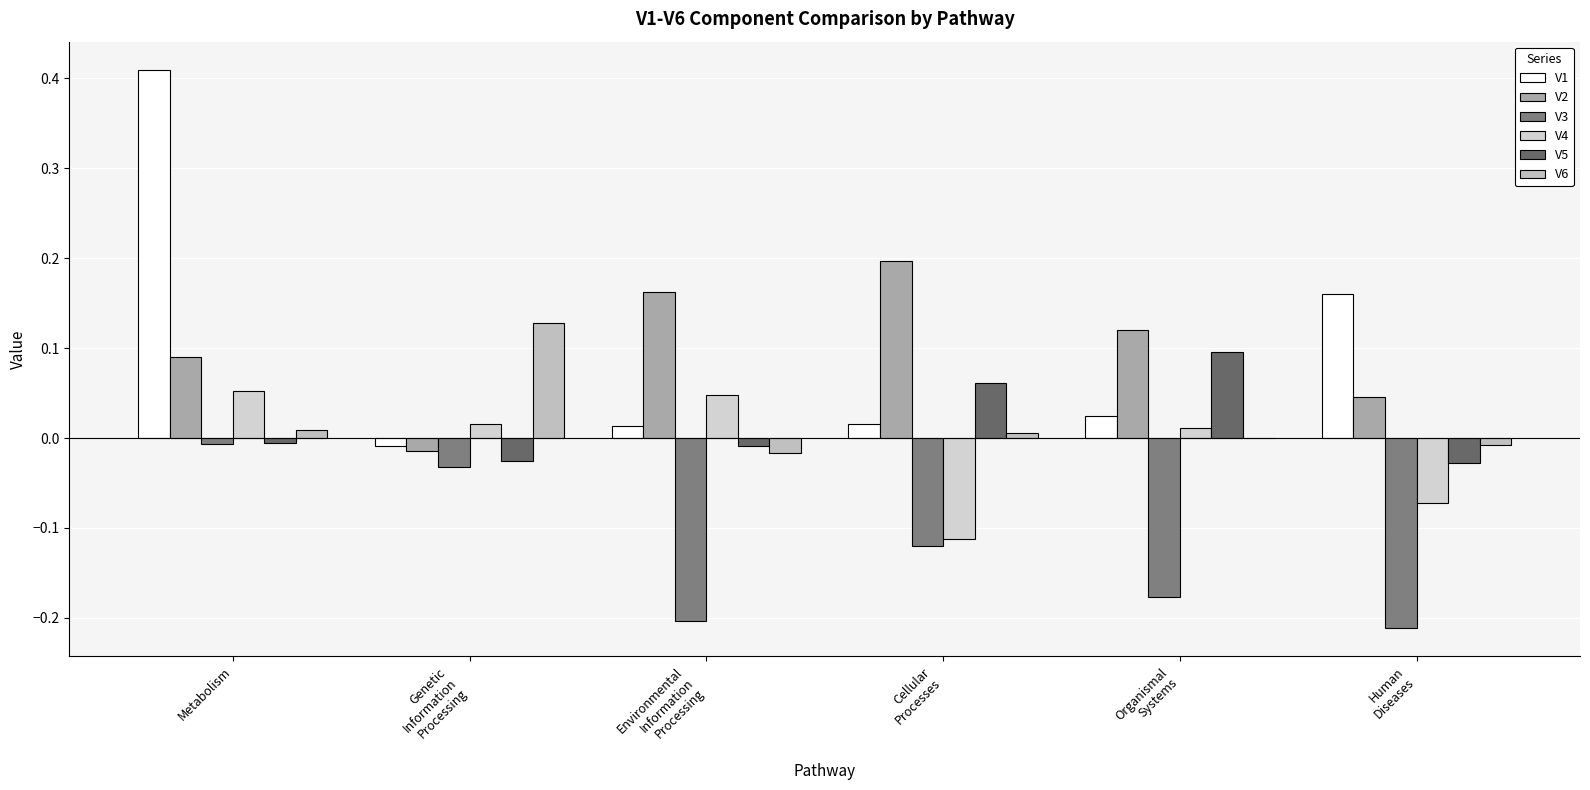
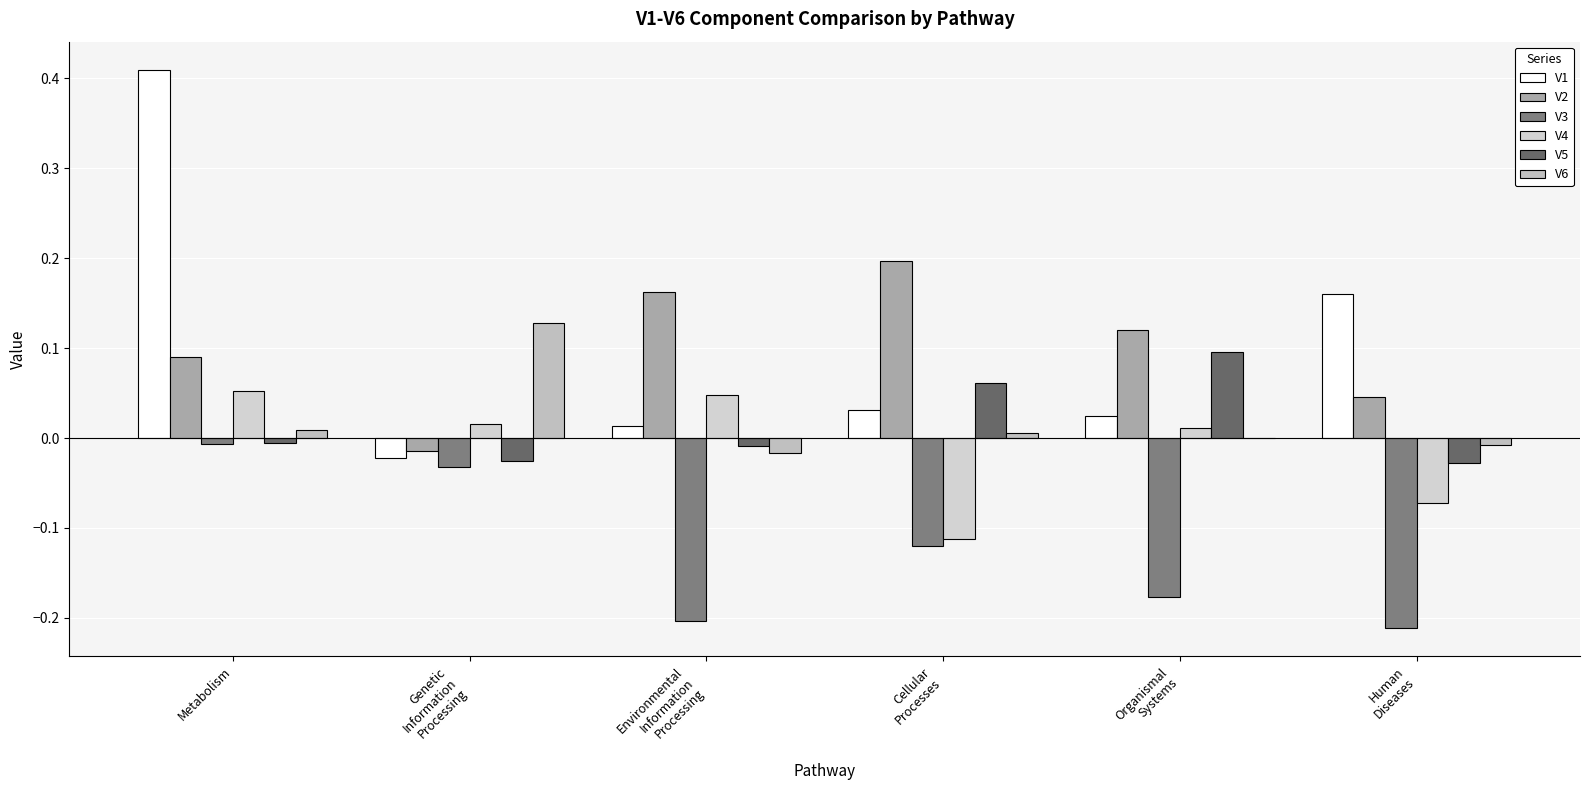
  {
    "V1": {
      "Metabolism": 0.41,
-     "Genetic Information Processing": -0.01,
+     "Genetic Information Processing": -0.02,
      "Environmental Information Processing": 0.01,
-     "Cellular Processes": 0.02,
+     "Cellular Processes": 0.03,
      "Organismal Systems": 0.02,
      "Human Diseases": 0.16
    }
  }
